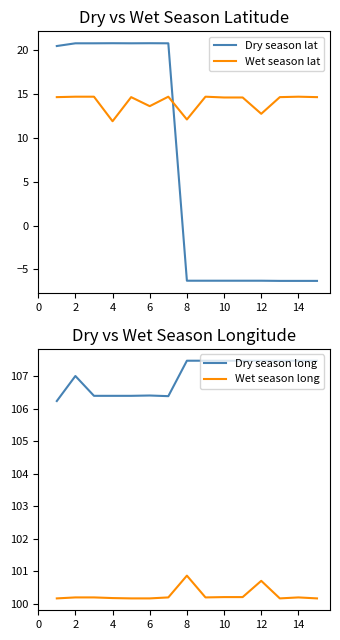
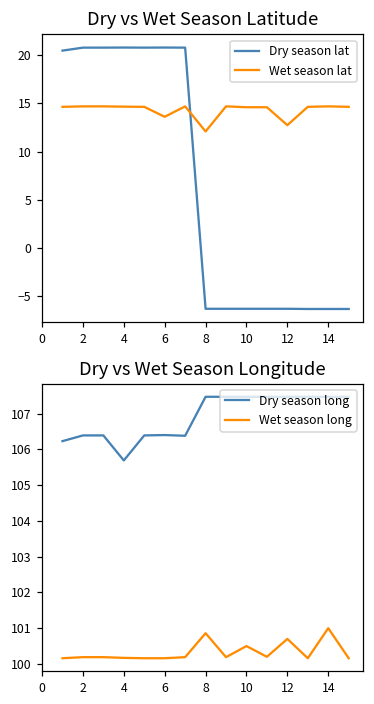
  {
    "Dry vs Wet Season Latitude": {
      "Dry season lat": {
        "2": 21,
        "4": 21,
        "6": 21,
        "8": -6,
        "10": -6,
        "12": -6,
        "14": -6
      },
      "Wet season lat": {
        "2": 15,
-       "4": 12,
+       "4": 15,
        "6": 14,
        "8": 12,
        "10": 15,
        "12": 13,
        "14": 15
      }
    },
    "Dry vs Wet Season Longitude": {
      "Dry season long": {
-       "2": 107.0,
-       "4": 106.4,
+       "2": 106.4,
+       "4": 105.7,
        "6": 106.4,
        "8": 107.5
      },
      "Wet season long": {
        "2": 100.2,
        "4": 100.2,
        "6": 100.2,
        "8": 100.9,
-       "10": 100.2,
+       "10": 100.5,
        "12": 100.7,
-       "14": 100.2
+       "14": 101.0
      }
    }
  }
